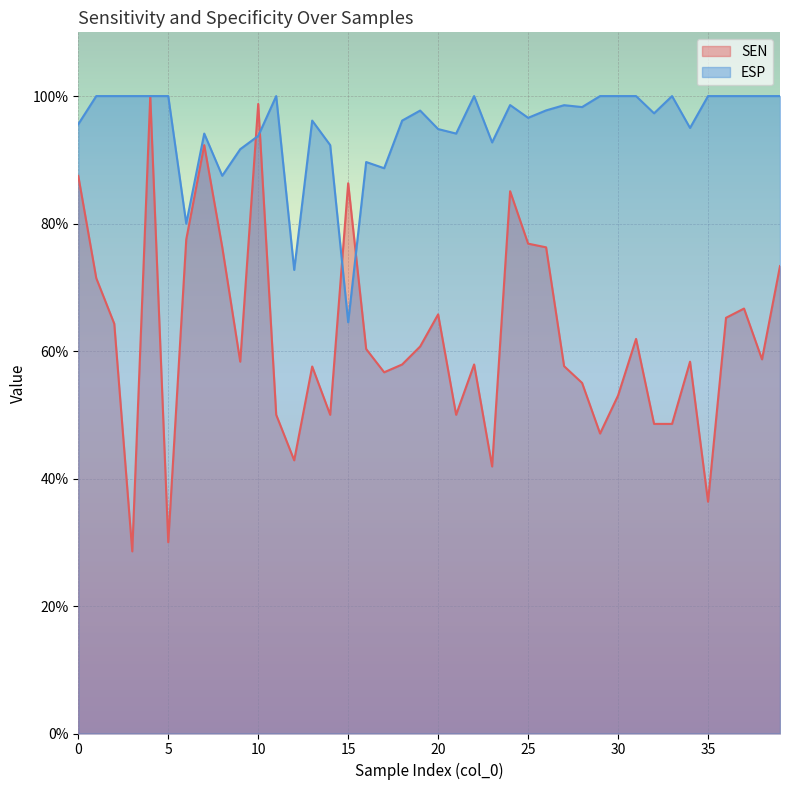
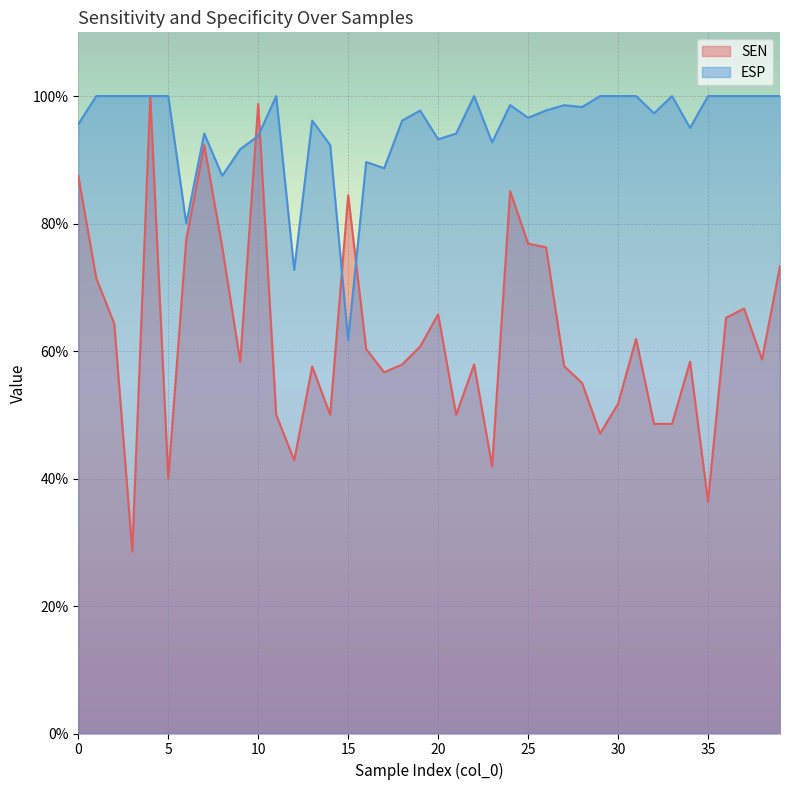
  {
    "SEN": {
      "0": "87%",
-     "5": "30%",
+     "5": "40%",
      "10": "99%",
-     "15": "86%",
+     "15": "84%",
      "20": "66%",
      "25": "77%",
-     "30": "53%",
+     "30": "52%",
      "35": "36%"
    },
    "ESP": {
      "0": "96%",
      "5": "100%",
      "10": "94%",
-     "15": "65%",
-     "20": "95%",
+     "15": "62%",
+     "20": "93%",
      "25": "97%",
      "30": "100%",
      "35": "100%"
    }
  }
